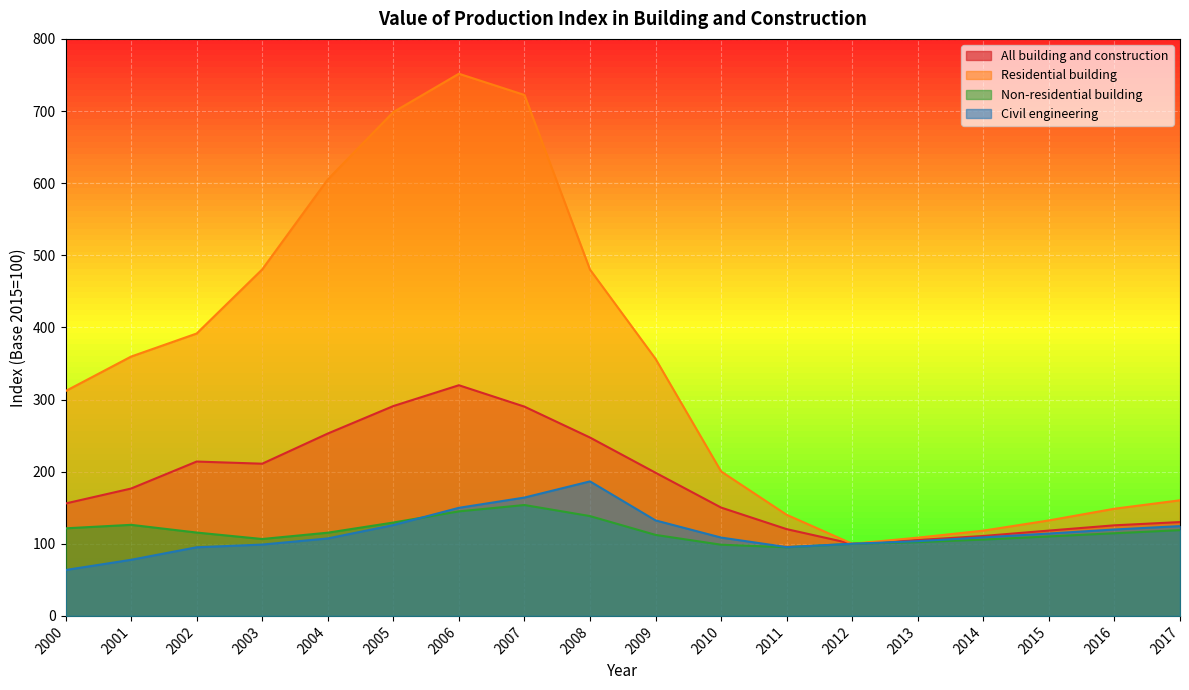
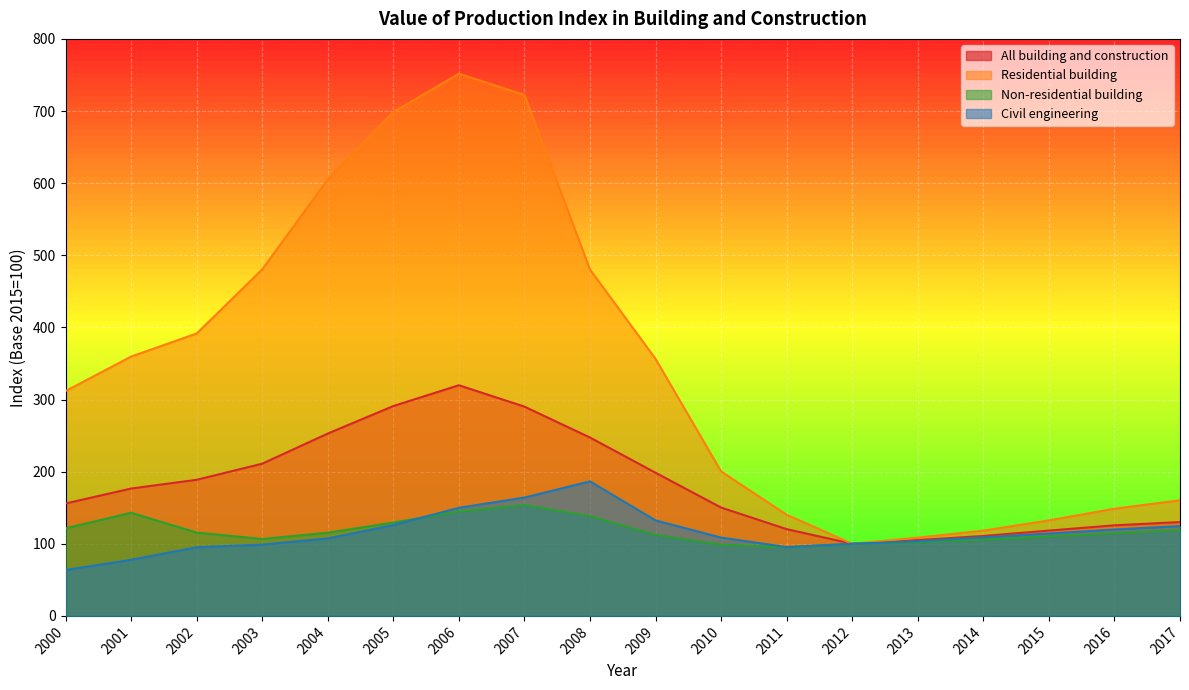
  {
    "All building and construction": {
      "2000": 160,
      "2001": 180,
-     "2002": 210,
+     "2002": 190,
      "2003": 210,
      "2004": 250,
      "2005": 290,
      "2006": 320,
      "2007": 290,
      "2008": 250,
      "2009": 200,
      "2010": 150,
      "2011": 120,
      "2015": 120,
      "2016": 130,
      "2017": 130
    },
    "Residential building": {
      "2000": 310,
      "2001": 360,
      "2002": 390,
      "2003": 480,
      "2004": 610,
      "2005": 700,
      "2006": 750,
      "2007": 720,
      "2008": 480,
      "2009": 360,
      "2010": 200,
      "2011": 140,
      "2014": 120,
      "2015": 130,
      "2016": 150,
      "2017": 160
    },
    "Non-residential building": {
      "2000": 120,
-     "2001": 130,
+     "2001": 140,
      "2002": 120,
      "2003": 110,
      "2004": 120,
      "2005": 130,
      "2006": 140,
      "2007": 150,
      "2008": 140,
      "2009": 110,
      "2010": 100,
      "2015": 110,
      "2016": 110,
      "2017": 120
    },
    "Civil engineering": {
      "2000": 60,
      "2001": 80,
      "2002": 100,
      "2003": 100,
      "2004": 110,
      "2005": 130,
      "2006": 150,
      "2007": 160,
      "2008": 190,
      "2009": 130,
      "2010": 110,
      "2015": 110,
      "2016": 120,
      "2017": 120
    }
  }
